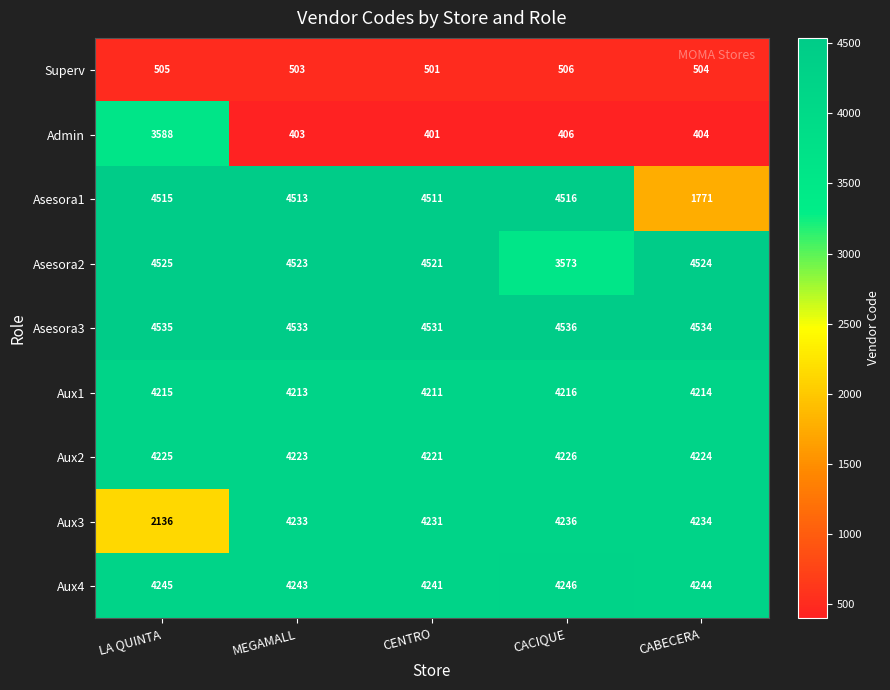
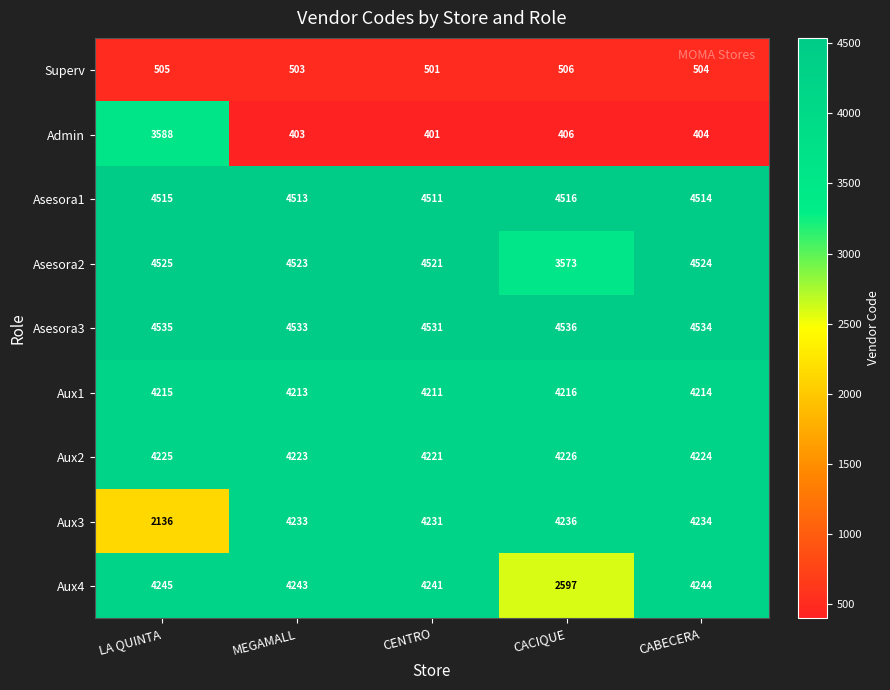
  {
    "Superv": {
      "LA QUINTA": 505,
      "MEGAMALL": 503,
      "CENTRO": 501,
      "CACIQUE": 506
    },
    "Admin": {
      "LA QUINTA": 3588,
      "MEGAMALL": 403,
      "CENTRO": 401,
      "CACIQUE": 406,
      "CABECERA": 404
    },
    "Asesora1": {
      "LA QUINTA": 4515,
      "MEGAMALL": 4513,
      "CENTRO": 4511,
      "CACIQUE": 4516,
-     "CABECERA": 1771
+     "CABECERA": 4514
    },
    "Asesora2": {
      "LA QUINTA": 4525,
      "MEGAMALL": 4523,
      "CENTRO": 4521,
      "CACIQUE": 3573,
      "CABECERA": 4524
    },
    "Asesora3": {
      "LA QUINTA": 4535,
      "MEGAMALL": 4533,
      "CENTRO": 4531,
      "CACIQUE": 4536,
      "CABECERA": 4534
    },
    "Aux1": {
      "LA QUINTA": 4215,
      "MEGAMALL": 4213,
      "CENTRO": 4211,
      "CACIQUE": 4216,
      "CABECERA": 4214
    },
    "Aux2": {
      "LA QUINTA": 4225,
      "MEGAMALL": 4223,
      "CENTRO": 4221,
      "CACIQUE": 4226,
      "CABECERA": 4224
    },
    "Aux3": {
      "LA QUINTA": 2136,
      "MEGAMALL": 4233,
      "CENTRO": 4231,
      "CACIQUE": 4236,
      "CABECERA": 4234
    },
    "Aux4": {
      "LA QUINTA": 4245,
      "MEGAMALL": 4243,
      "CENTRO": 4241,
-     "CACIQUE": 4246,
+     "CACIQUE": 2597,
      "CABECERA": 4244
    }
  }
